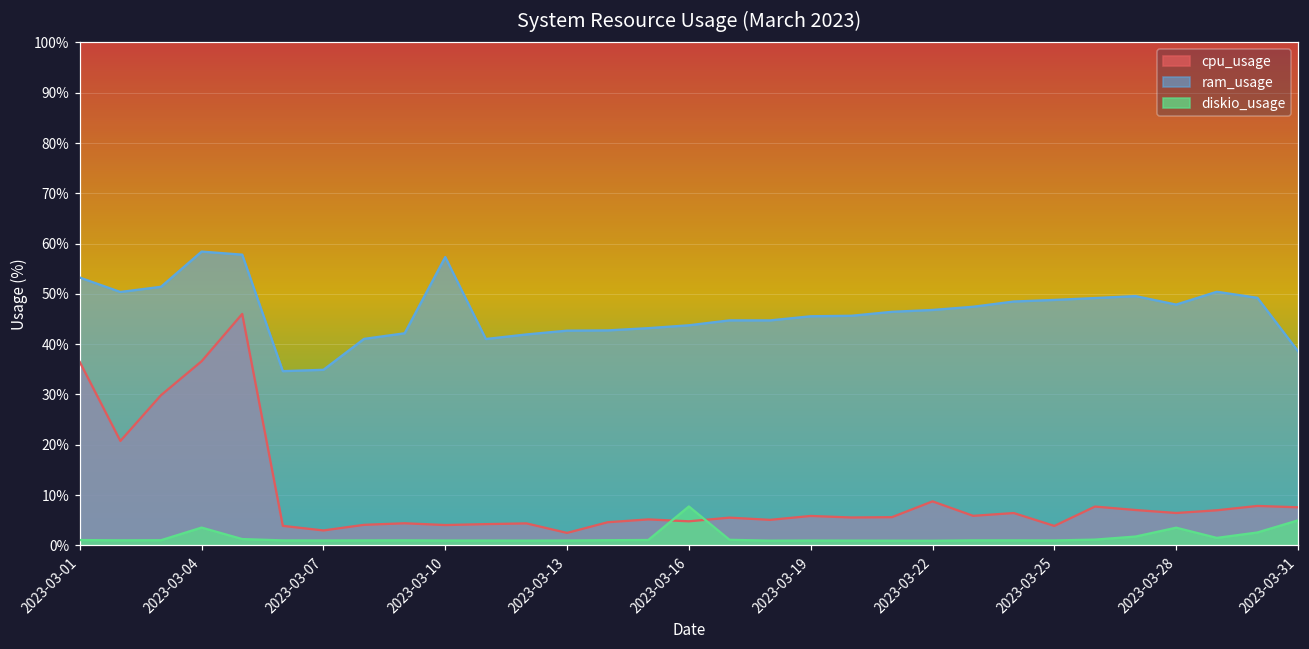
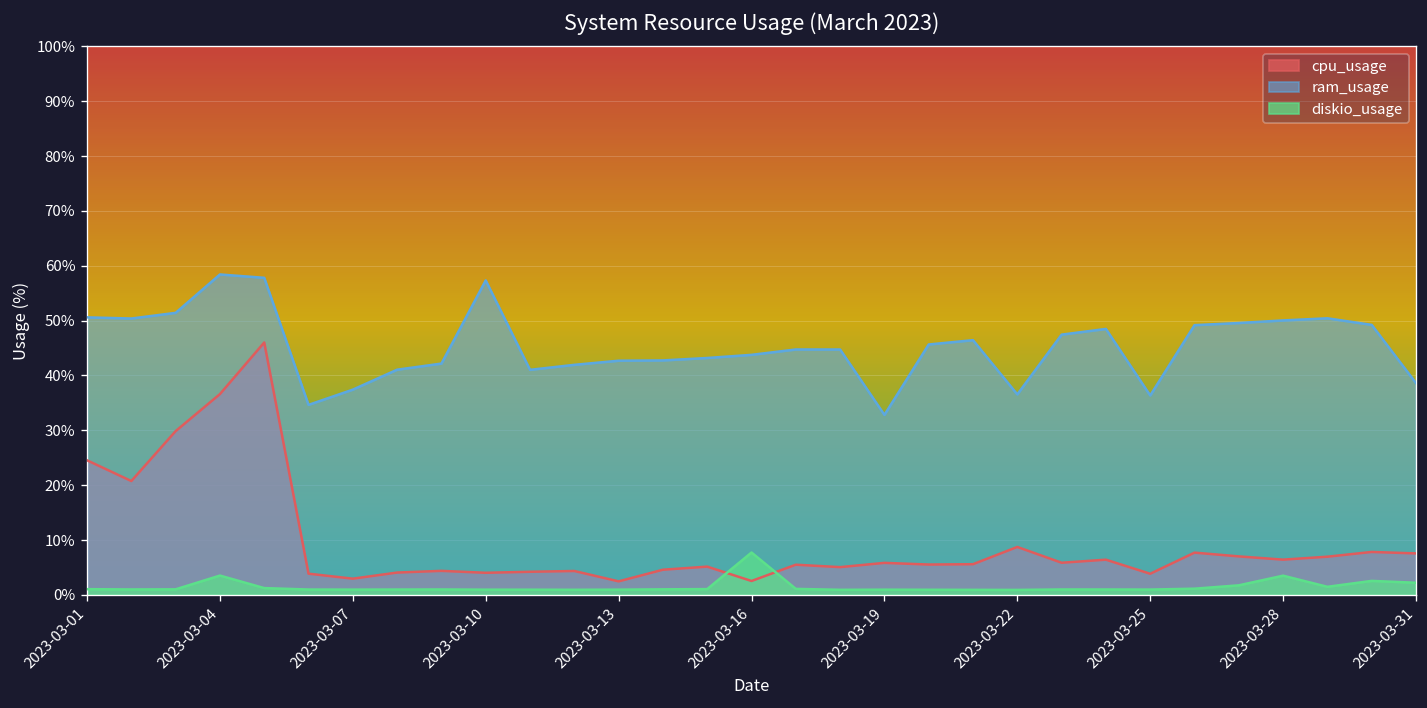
  {
    "cpu_usage": {
-     "2023-03-01": "36%",
+     "2023-03-01": "25%",
      "2023-03-04": "37%",
      "2023-03-07": "3%",
      "2023-03-10": "4%",
      "2023-03-13": "2%",
-     "2023-03-16": "5%",
+     "2023-03-16": "3%",
      "2023-03-19": "6%",
      "2023-03-22": "9%",
      "2023-03-25": "4%",
      "2023-03-28": "6%",
      "2023-03-31": "8%"
    },
    "ram_usage": {
-     "2023-03-01": "53%",
+     "2023-03-01": "51%",
      "2023-03-04": "58%",
-     "2023-03-07": "35%",
+     "2023-03-07": "37%",
      "2023-03-10": "57%",
      "2023-03-13": "43%",
      "2023-03-16": "44%",
-     "2023-03-19": "46%",
-     "2023-03-22": "47%",
-     "2023-03-25": "49%",
-     "2023-03-28": "48%",
+     "2023-03-19": "33%",
+     "2023-03-22": "37%",
+     "2023-03-25": "36%",
+     "2023-03-28": "50%",
      "2023-03-31": "39%"
    },
    "diskio_usage": {
      "2023-03-01": "1%",
      "2023-03-04": "4%",
      "2023-03-07": "1%",
      "2023-03-10": "1%",
      "2023-03-13": "1%",
      "2023-03-16": "8%",
      "2023-03-19": "1%",
      "2023-03-22": "1%",
      "2023-03-25": "1%",
      "2023-03-28": "4%",
-     "2023-03-31": "5%"
+     "2023-03-31": "2%"
    }
  }
